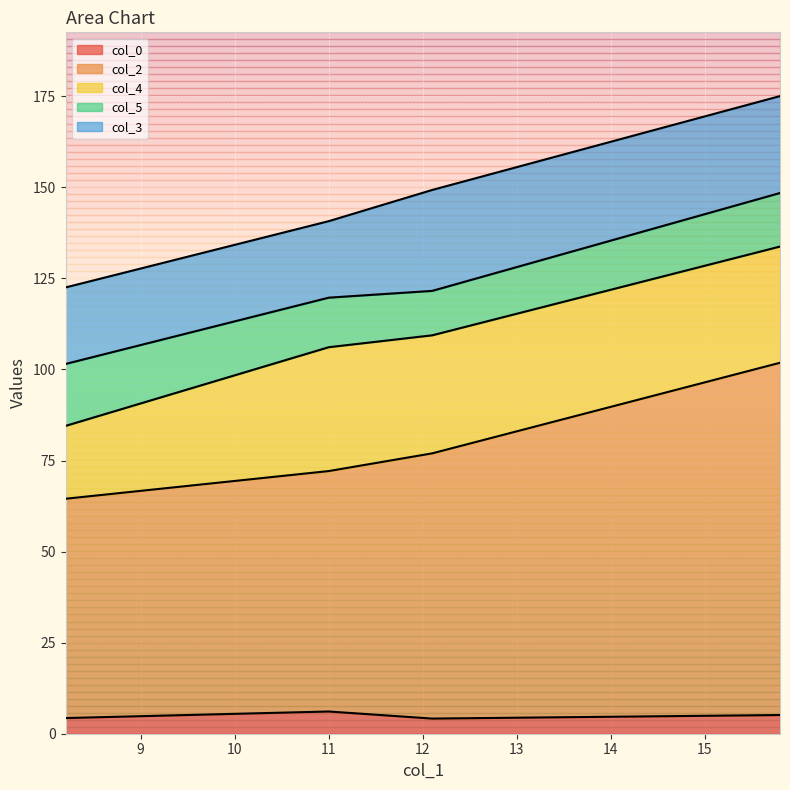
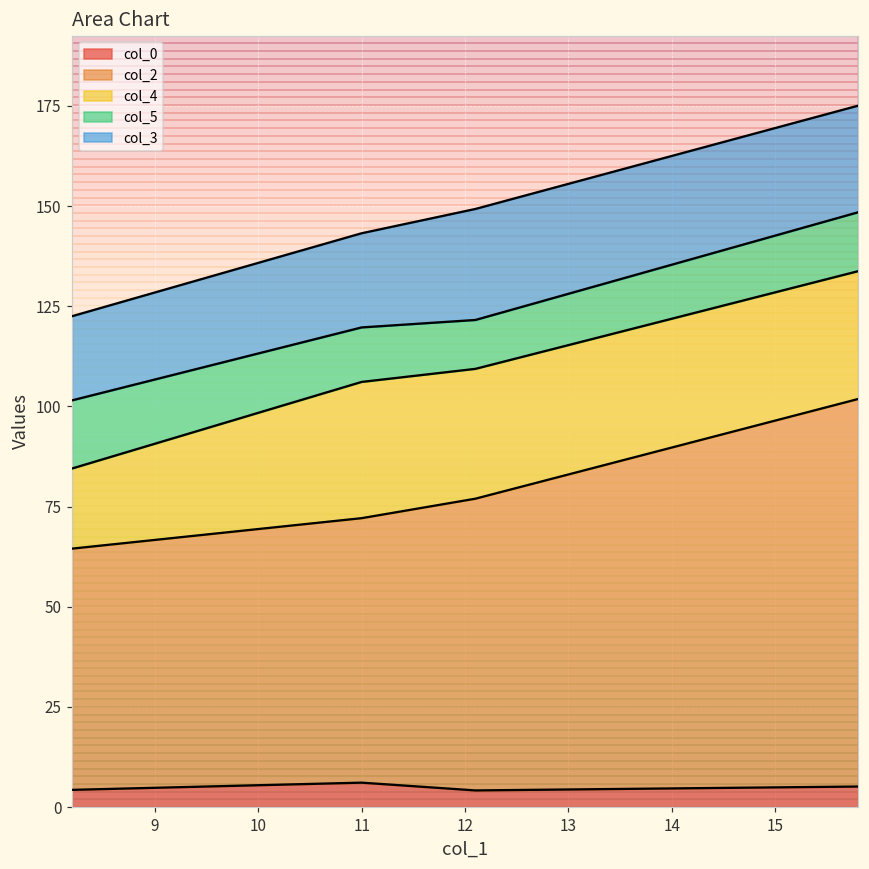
  {
    "col_4": {
      "11": 34
    },
    "col_5": {
      "11": 14
    },
    "col_3": {
-     "11": 21
+     "11": 24
    }
  }
